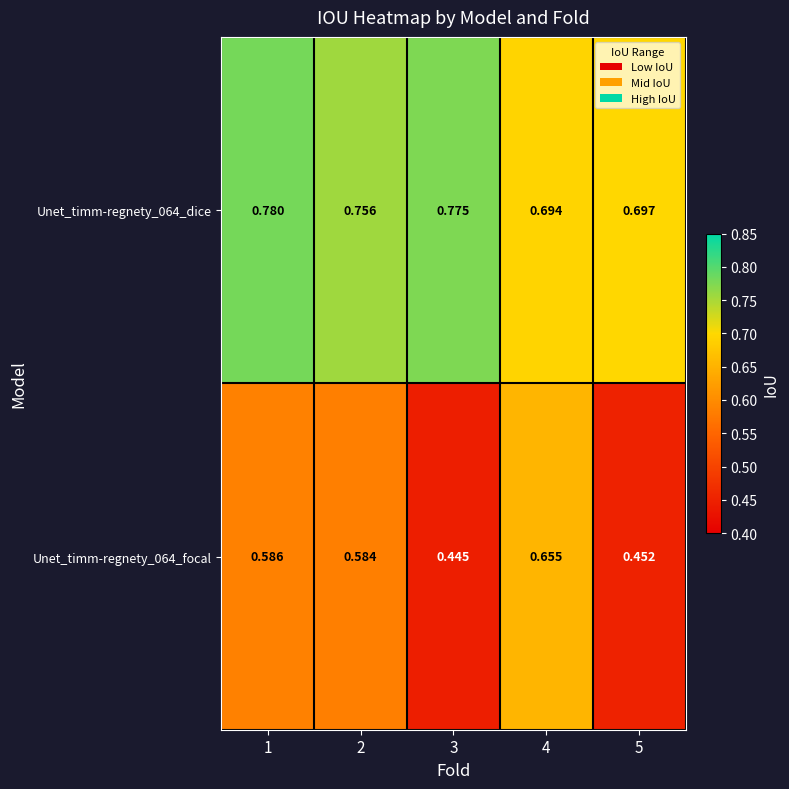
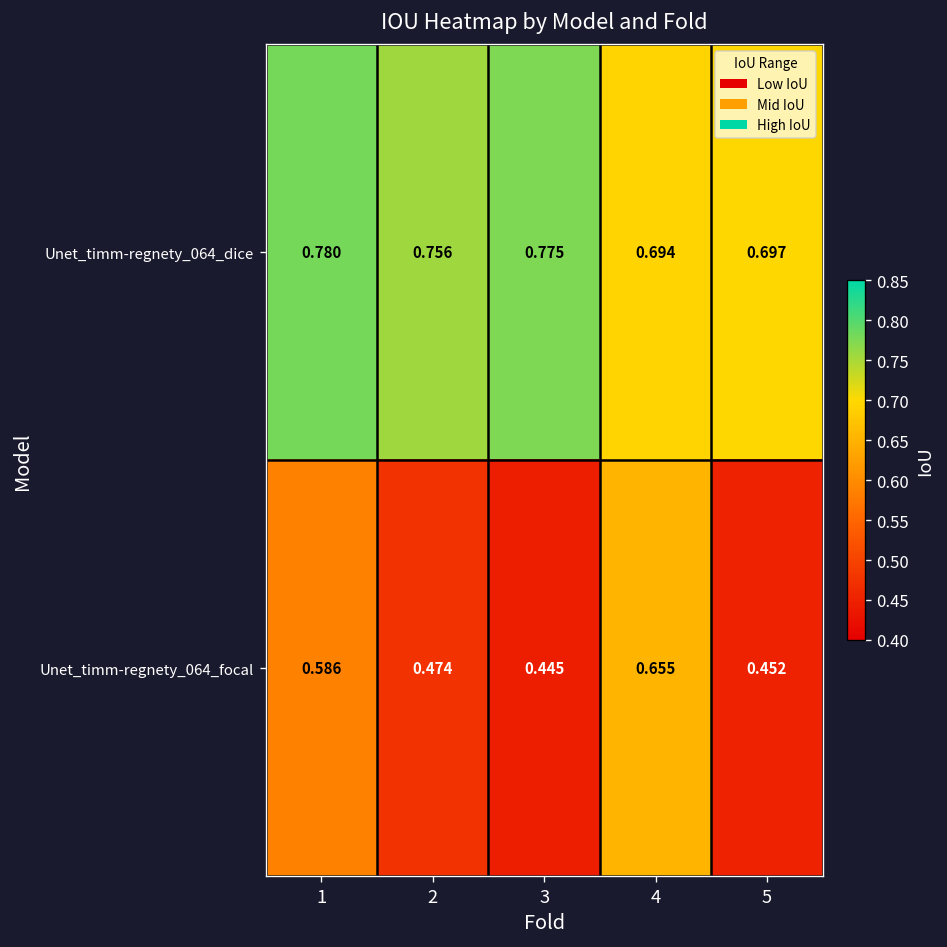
  {
    "Unet_timm-regnety_064_dice": {
      "1": 0.780,
      "2": 0.756,
      "3": 0.775,
      "4": 0.694,
      "5": 0.697
    },
    "Unet_timm-regnety_064_focal": {
      "1": 0.586,
-     "2": 0.584,
+     "2": 0.474,
      "3": 0.445,
      "4": 0.655,
      "5": 0.452
    }
  }
